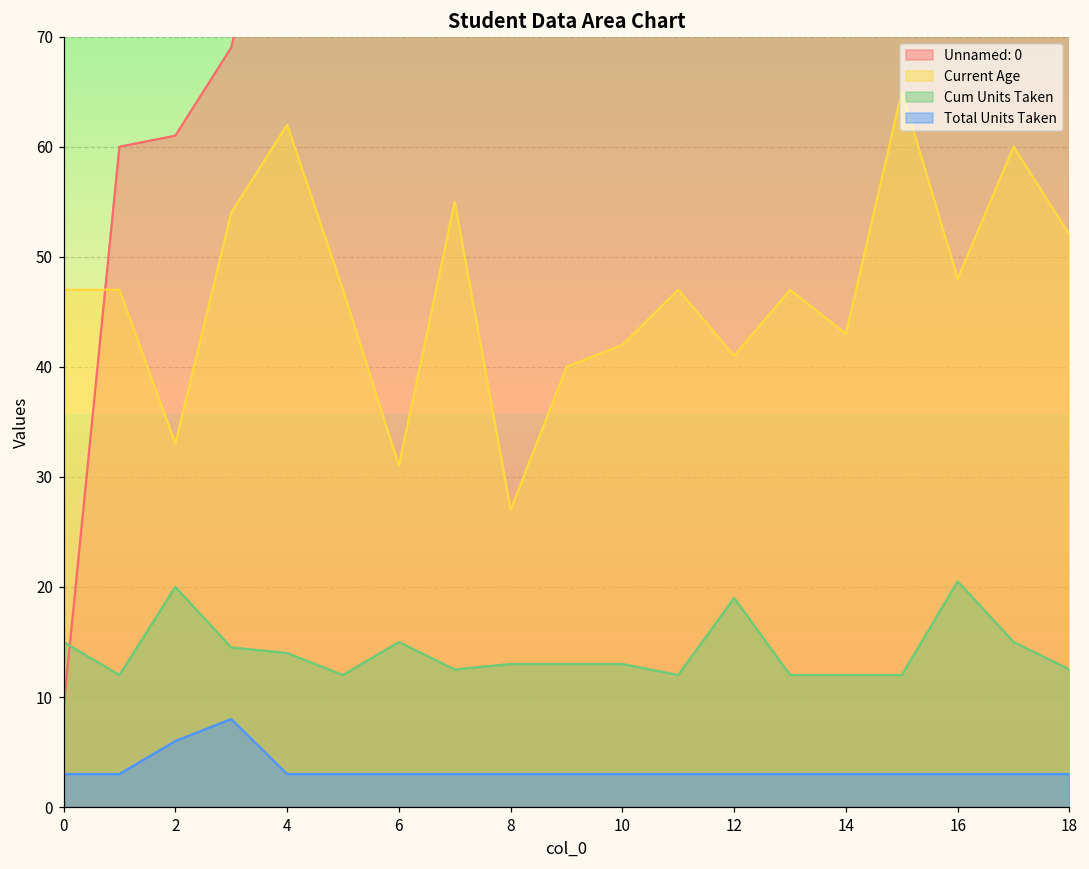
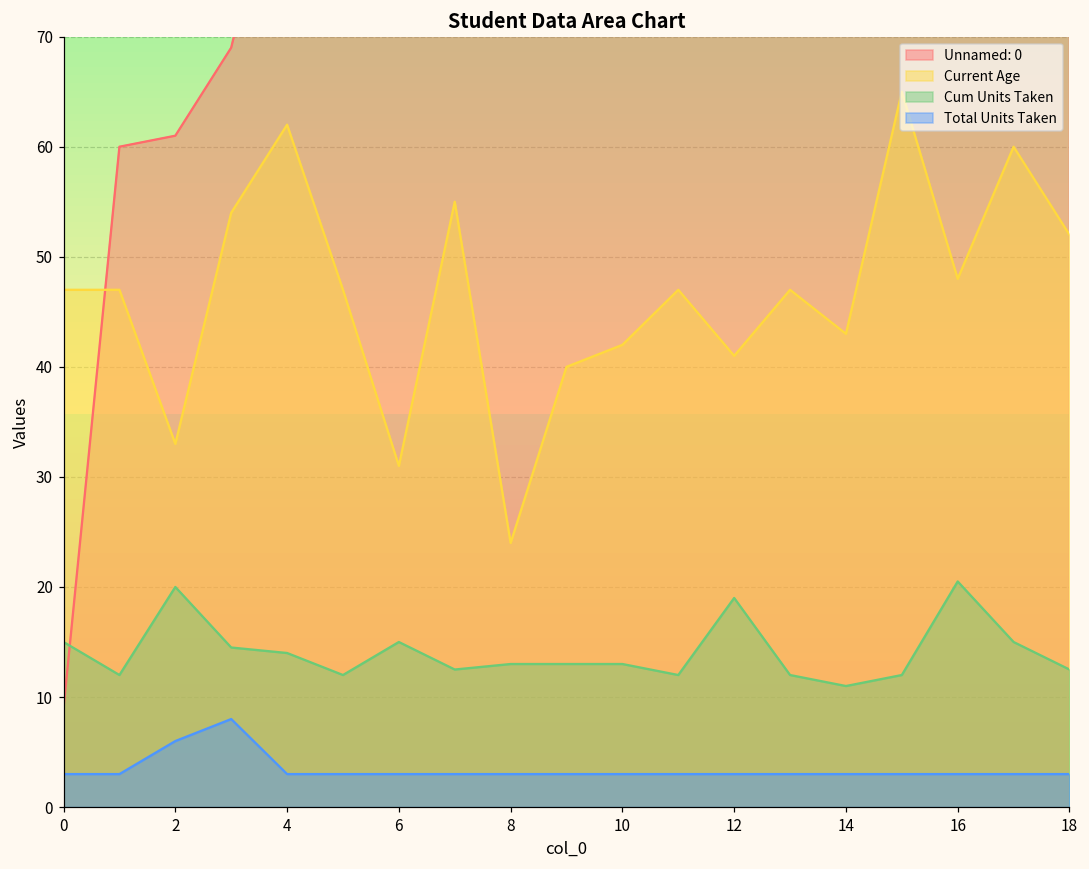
  {
    "Unnamed: 0": {
      "0": 9,
      "2": 61
    },
    "Current Age": {
      "0": 47,
      "2": 33,
      "4": 62,
      "6": 31,
-     "8": 27,
+     "8": 24,
      "10": 42,
      "12": 41,
      "14": 43,
      "16": 48,
      "18": 52
    },
    "Cum Units Taken": {
      "0": 15,
      "2": 20,
      "4": 14,
      "6": 15,
      "8": 13,
      "10": 13,
      "12": 19,
-     "14": 12,
+     "14": 11,
      "16": 20.5,
      "18": 12.5
    },
    "Total Units Taken": {
      "0": 3,
      "2": 6,
      "4": 3,
      "6": 3,
      "8": 3,
      "10": 3,
      "12": 3,
      "14": 3,
      "16": 3,
      "18": 3
    }
  }
